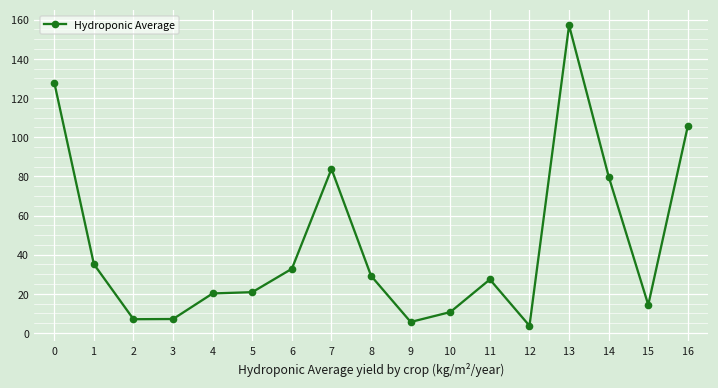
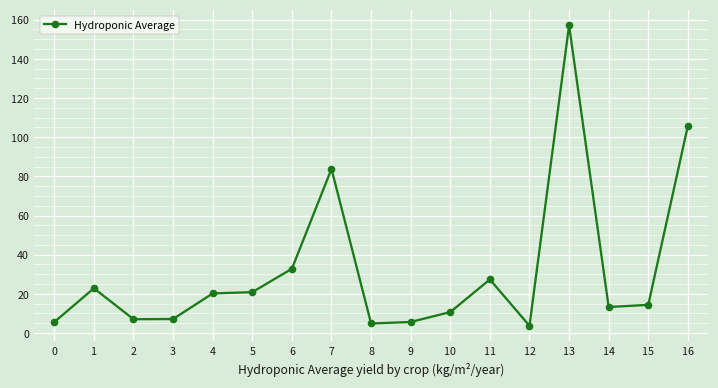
  {
-   "0": 128,
-   "1": 35,
+   "0": 6,
+   "1": 23,
    "2": 7,
    "3": 7,
    "4": 20,
    "5": 21,
    "6": 33,
    "7": 84,
-   "8": 29,
+   "8": 5,
    "9": 6,
    "10": 11,
    "11": 27,
    "12": 4,
    "13": 157,
-   "14": 80,
+   "14": 13,
    "15": 14,
    "16": 106
  }
